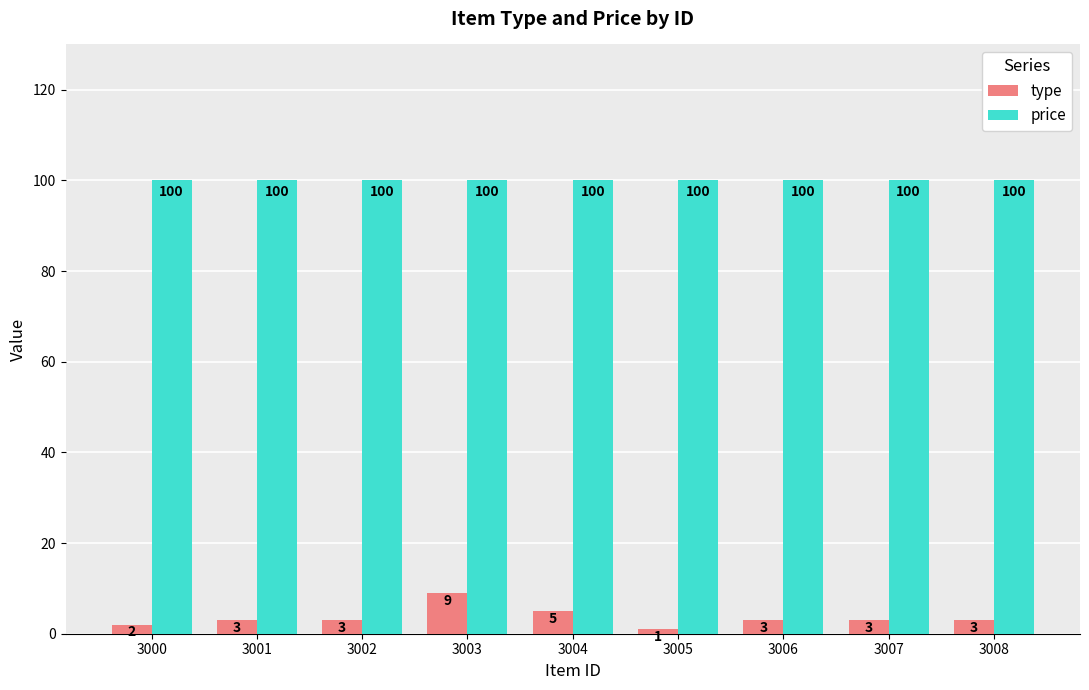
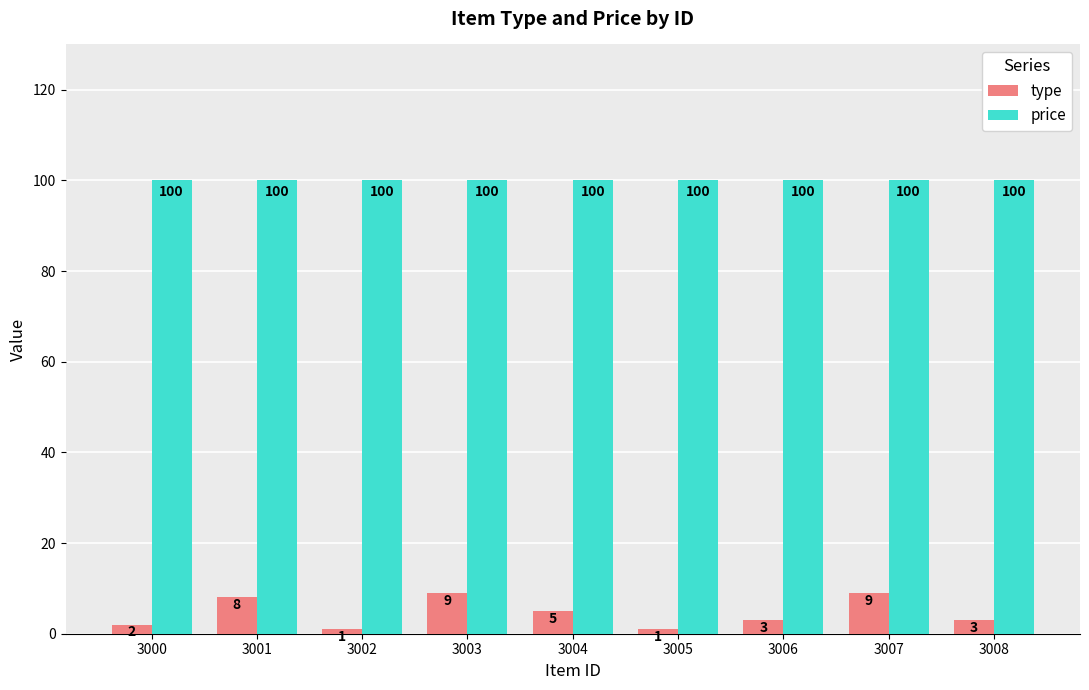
  {
    "type": {
      "3000": 2,
-     "3001": 3,
-     "3002": 3,
+     "3001": 8,
+     "3002": 1,
      "3003": 9,
      "3004": 5,
      "3005": 1,
      "3006": 3,
-     "3007": 3,
+     "3007": 9,
      "3008": 3
    },
    "price": {
      "3000": 100,
      "3001": 100,
      "3002": 100,
      "3003": 100,
      "3004": 100,
      "3005": 100,
      "3006": 100,
      "3007": 100,
      "3008": 100
    }
  }
